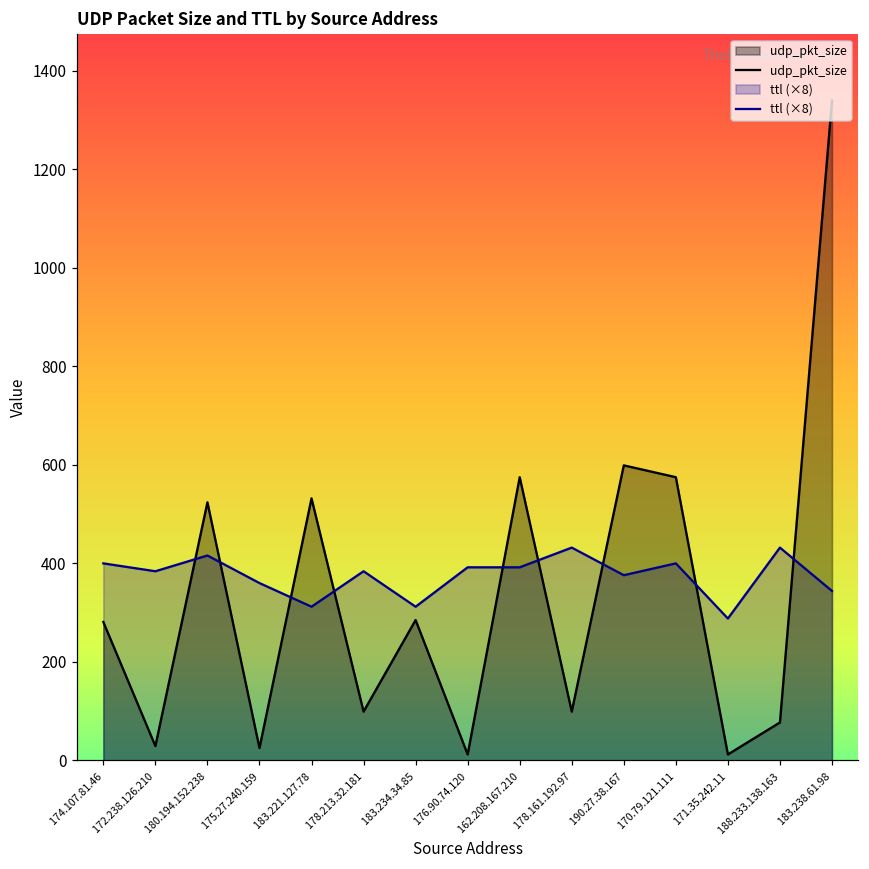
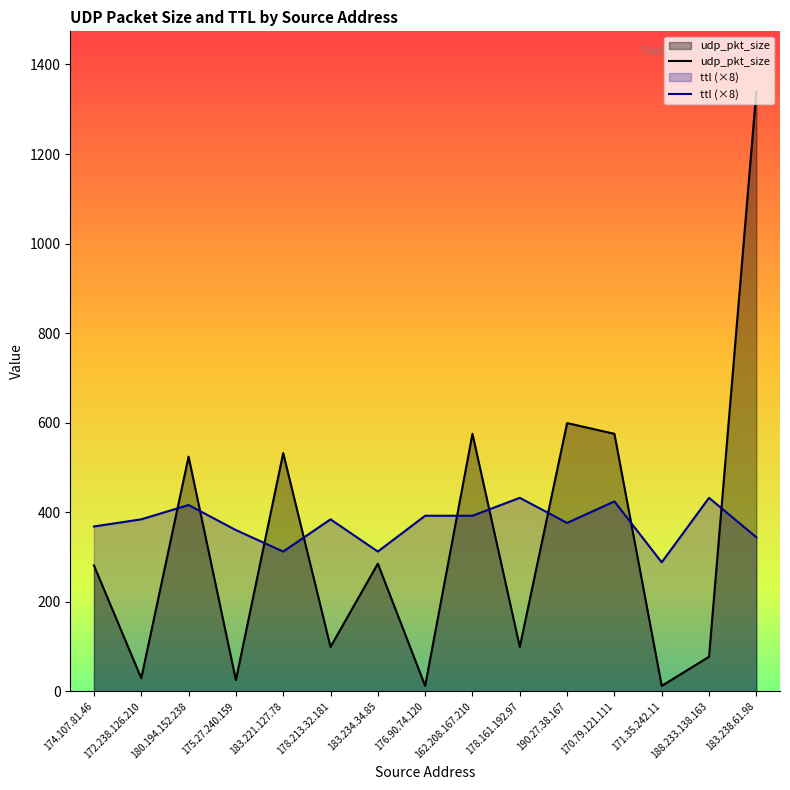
  {
    "udp_pkt_size": {
      "174.107.81.46": 280,
      "172.238.126.210": 30,
      "180.194.152.238": 520,
      "175.27.240.159": 30,
      "183.221.127.78": 530,
      "178.213.32.181": 100,
      "183.234.34.85": 290,
      "176.90.74.120": 10,
      "162.208.167.210": 580,
      "178.161.192.97": 100,
      "190.27.38.167": 600,
      "170.79.121.111": 580,
      "171.35.242.11": 10,
      "188.233.138.163": 80
    },
    "ttl (×8)": {
-     "174.107.81.46": 400,
+     "174.107.81.46": 370,
      "172.238.126.210": 380,
      "180.194.152.238": 420,
      "175.27.240.159": 360,
      "183.221.127.78": 310,
      "178.213.32.181": 380,
      "183.234.34.85": 310,
      "176.90.74.120": 390,
      "162.208.167.210": 390,
      "178.161.192.97": 430,
      "190.27.38.167": 380,
-     "170.79.121.111": 400,
+     "170.79.121.111": 420,
      "171.35.242.11": 290,
      "188.233.138.163": 430,
      "183.238.61.98": 340
    }
  }
